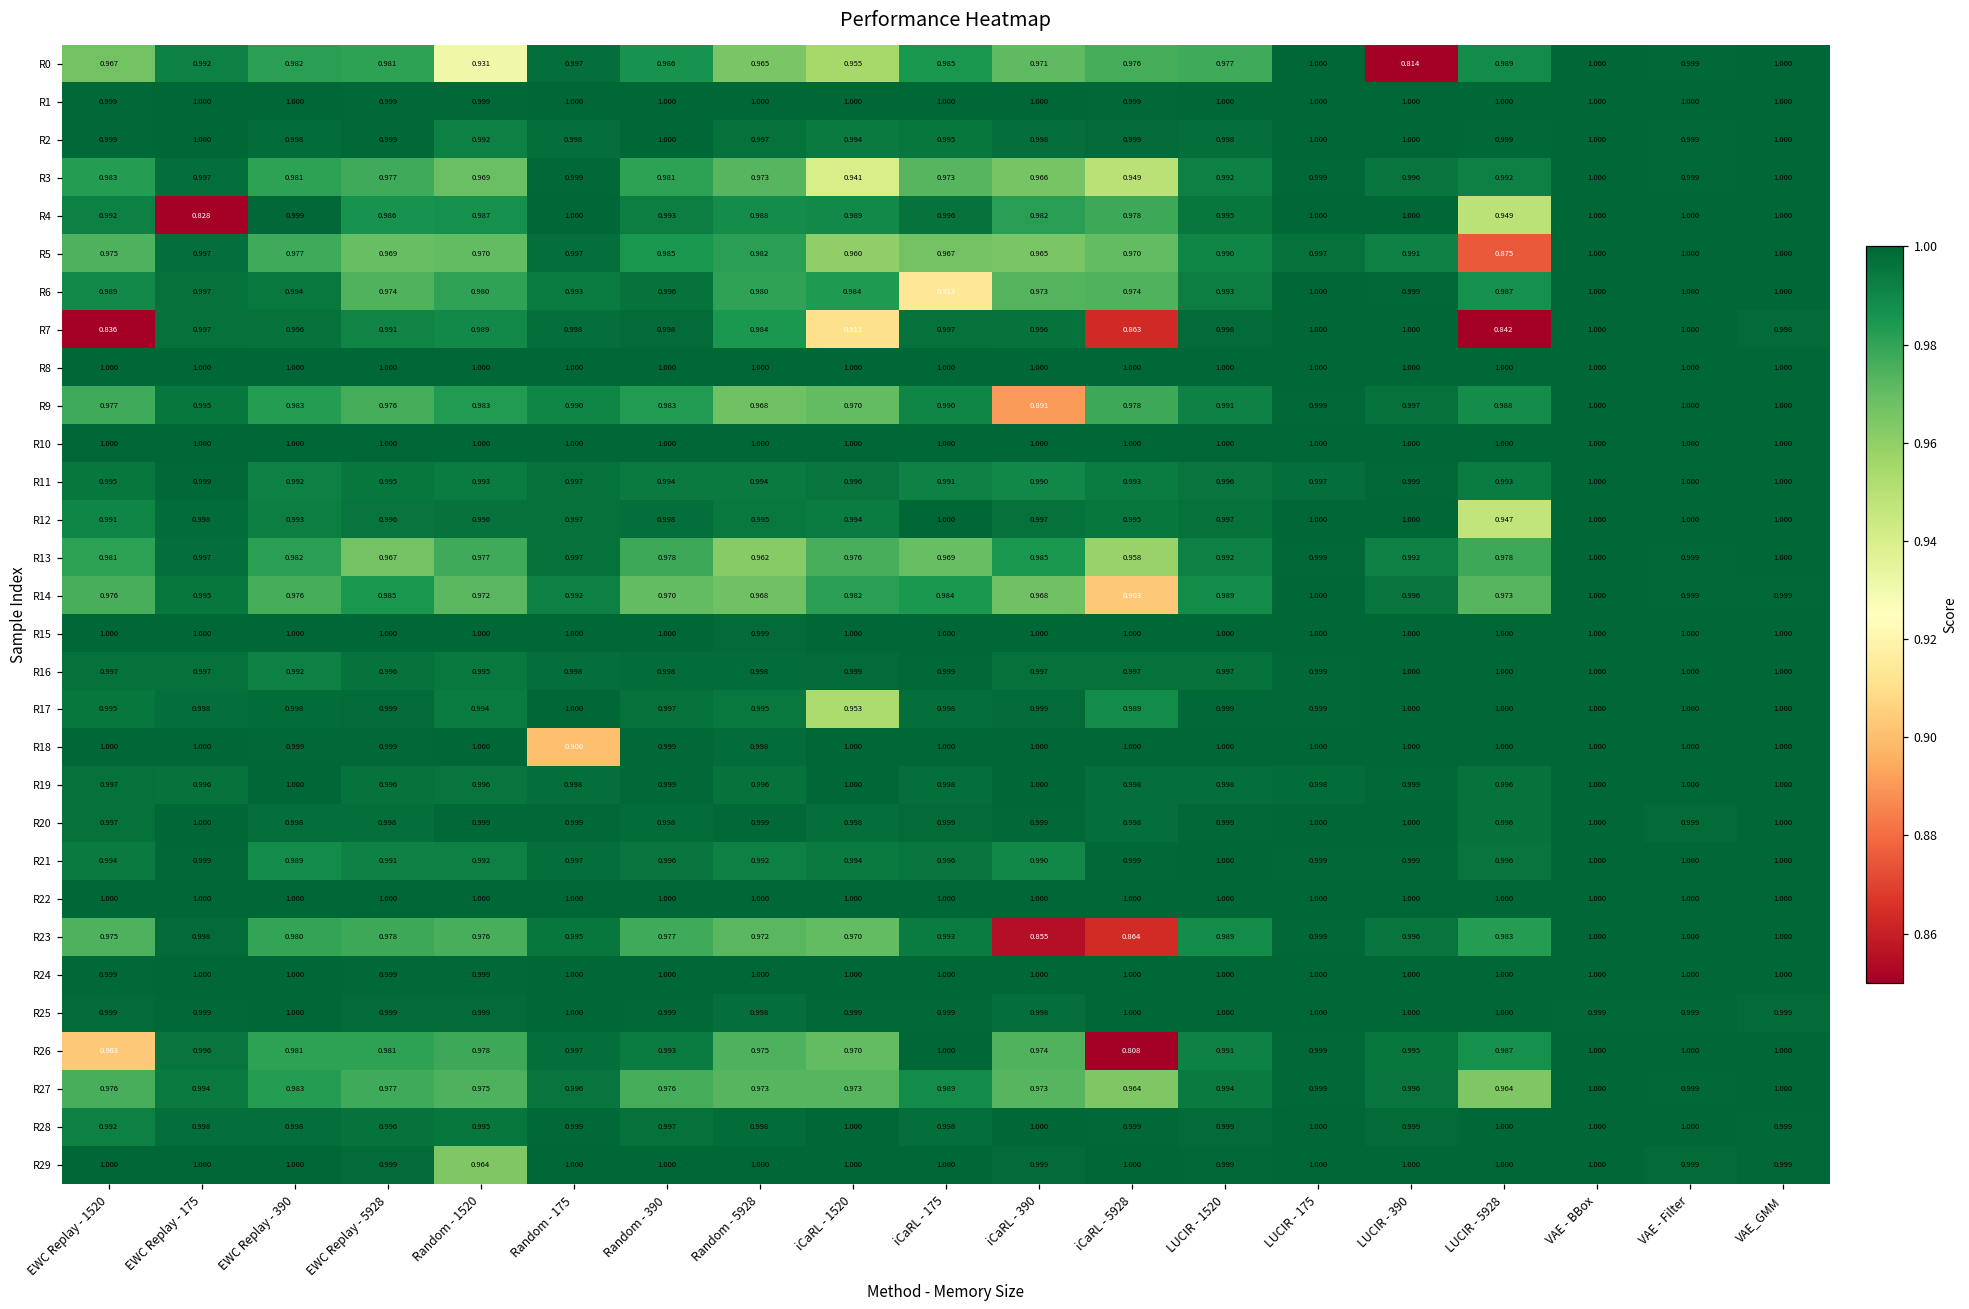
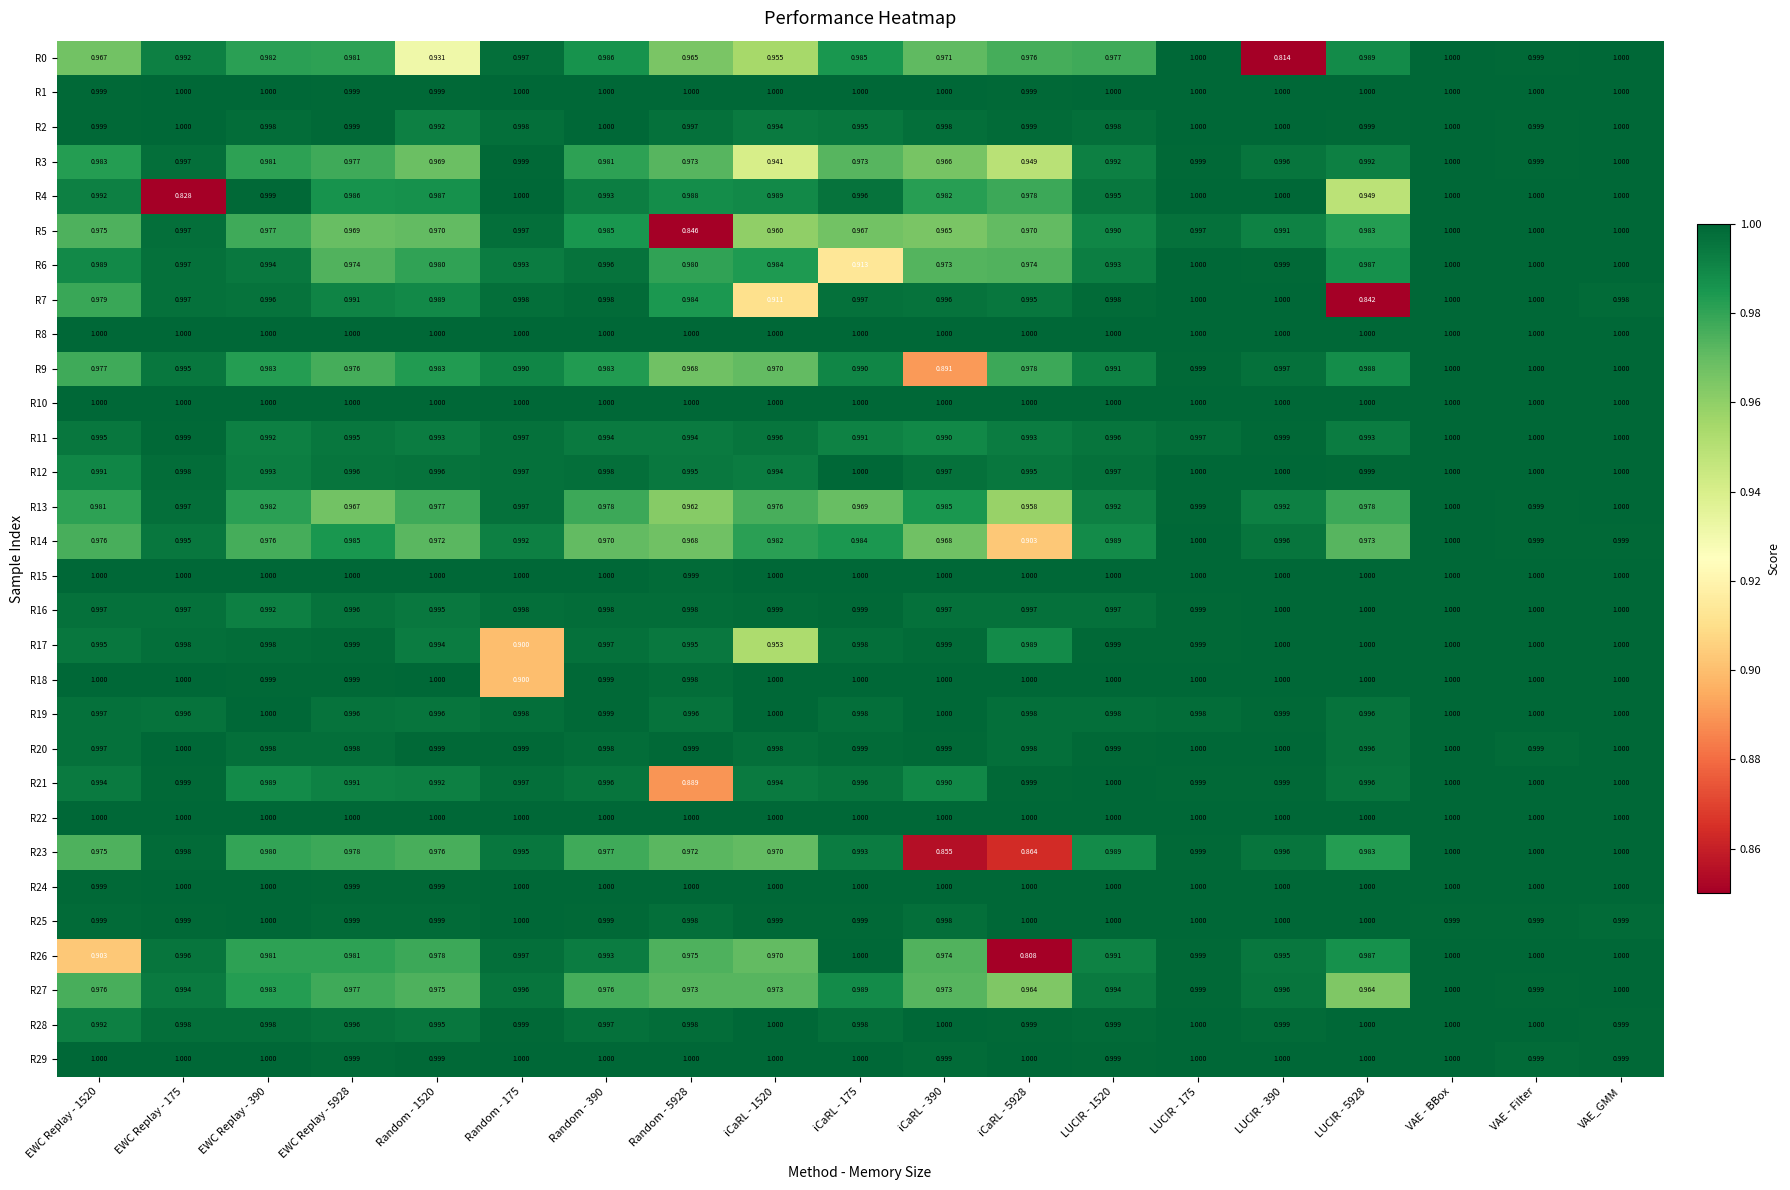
  {
    "R5": {
      "EWC Replay - 1520": 0.975,
      "EWC Replay - 175": 0.997,
      "EWC Replay - 390": 0.977,
      "EWC Replay - 5928": 0.969,
      "Random - 1520": 0.970,
      "Random - 175": 0.997,
      "Random - 390": 0.985,
-     "Random - 5928": 0.982,
+     "Random - 5928": 0.846,
      "iCaRL - 1520": 0.960,
      "iCaRL - 175": 0.967,
      "iCaRL - 390": 0.965,
      "iCaRL - 5928": 0.970,
      "LUCIR - 1520": 0.990,
      "LUCIR - 175": 0.997,
      "LUCIR - 390": 0.991,
-     "LUCIR - 5928": 0.875,
+     "LUCIR - 5928": 0.983,
      "VAE - BBox": 1.000,
      "VAE - Filter": 1.000,
      "VAE_GMM": 1.000
    },
    "R7": {
-     "EWC Replay - 1520": 0.836,
+     "EWC Replay - 1520": 0.979,
      "EWC Replay - 175": 0.997,
      "EWC Replay - 390": 0.996,
      "EWC Replay - 5928": 0.991,
      "Random - 1520": 0.989,
      "Random - 175": 0.998,
      "Random - 390": 0.998,
      "Random - 5928": 0.984,
      "iCaRL - 1520": 0.911,
      "iCaRL - 175": 0.997,
      "iCaRL - 390": 0.996,
-     "iCaRL - 5928": 0.863,
+     "iCaRL - 5928": 0.995,
      "LUCIR - 1520": 0.998,
      "LUCIR - 175": 1.000,
      "LUCIR - 390": 1.000,
      "LUCIR - 5928": 0.842,
      "VAE - BBox": 1.000,
      "VAE - Filter": 1.000,
      "VAE_GMM": 0.998
    },
    "R12": {
      "EWC Replay - 1520": 0.991,
      "EWC Replay - 175": 0.998,
      "EWC Replay - 390": 0.993,
      "EWC Replay - 5928": 0.996,
      "Random - 1520": 0.996,
      "Random - 175": 0.997,
      "Random - 390": 0.998,
      "Random - 5928": 0.995,
      "iCaRL - 1520": 0.994,
      "iCaRL - 175": 1.000,
      "iCaRL - 390": 0.997,
      "iCaRL - 5928": 0.995,
      "LUCIR - 1520": 0.997,
      "LUCIR - 175": 1.000,
      "LUCIR - 390": 1.000,
-     "LUCIR - 5928": 0.947,
+     "LUCIR - 5928": 0.999,
      "VAE - BBox": 1.000,
      "VAE - Filter": 1.000,
      "VAE_GMM": 1.000
    },
    "R17": {
      "EWC Replay - 1520": 0.995,
      "EWC Replay - 175": 0.998,
      "EWC Replay - 390": 0.998,
      "EWC Replay - 5928": 0.999,
      "Random - 1520": 0.994,
-     "Random - 175": 1.000,
+     "Random - 175": 0.900,
      "Random - 390": 0.997,
      "Random - 5928": 0.995,
      "iCaRL - 1520": 0.953,
      "iCaRL - 175": 0.998,
      "iCaRL - 390": 0.999,
      "iCaRL - 5928": 0.989,
      "LUCIR - 1520": 0.999,
      "LUCIR - 175": 0.999,
      "LUCIR - 390": 1.000,
      "LUCIR - 5928": 1.000,
      "VAE - BBox": 1.000,
      "VAE - Filter": 1.000,
      "VAE_GMM": 1.000
    },
    "R21": {
      "EWC Replay - 1520": 0.994,
      "EWC Replay - 175": 0.999,
      "EWC Replay - 390": 0.989,
      "EWC Replay - 5928": 0.991,
      "Random - 1520": 0.992,
      "Random - 175": 0.997,
      "Random - 390": 0.996,
-     "Random - 5928": 0.992,
+     "Random - 5928": 0.889,
      "iCaRL - 1520": 0.994,
      "iCaRL - 175": 0.996,
      "iCaRL - 390": 0.990,
      "iCaRL - 5928": 0.999,
      "LUCIR - 1520": 1.000,
      "LUCIR - 175": 0.999,
      "LUCIR - 390": 0.999,
      "LUCIR - 5928": 0.996,
      "VAE - BBox": 1.000,
      "VAE - Filter": 1.000,
      "VAE_GMM": 1.000
    },
    "R29": {
      "EWC Replay - 1520": 1.000,
      "EWC Replay - 175": 1.000,
      "EWC Replay - 390": 1.000,
      "EWC Replay - 5928": 0.999,
-     "Random - 1520": 0.964,
+     "Random - 1520": 0.999,
      "Random - 175": 1.000,
      "Random - 390": 1.000,
      "Random - 5928": 1.000,
      "iCaRL - 1520": 1.000,
      "iCaRL - 175": 1.000,
      "iCaRL - 390": 0.999,
      "iCaRL - 5928": 1.000,
      "LUCIR - 1520": 0.999,
      "LUCIR - 175": 1.000,
      "LUCIR - 390": 1.000,
      "LUCIR - 5928": 1.000,
      "VAE - BBox": 1.000,
      "VAE - Filter": 0.999,
      "VAE_GMM": 0.999
    }
  }
